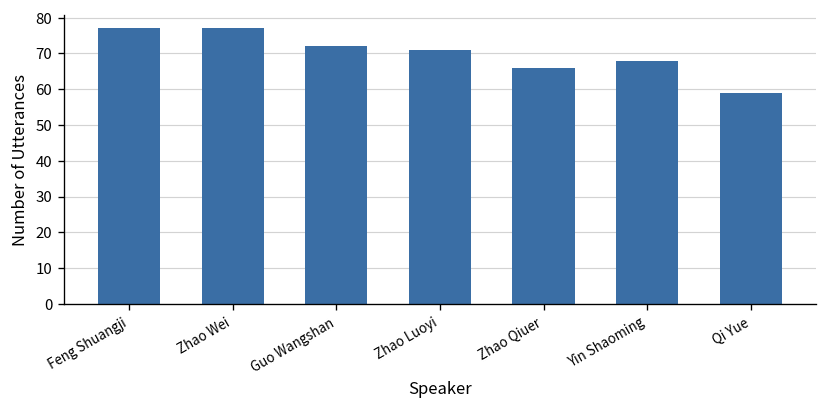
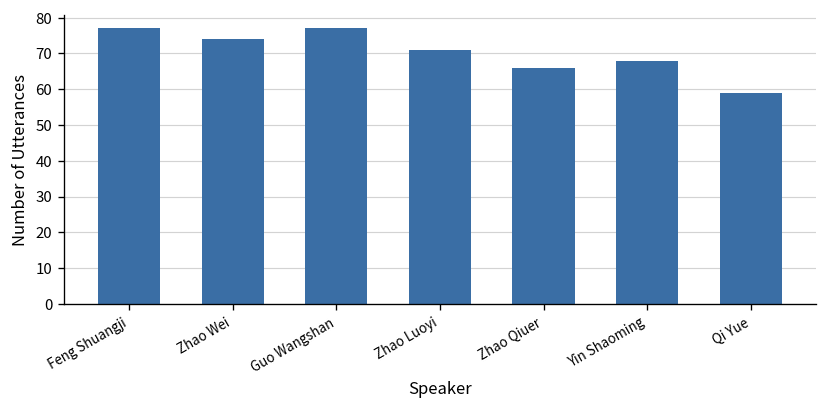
  {
    "Feng Shuangji": 77,
-   "Zhao Wei": 77,
-   "Guo Wangshan": 72,
+   "Zhao Wei": 74,
+   "Guo Wangshan": 77,
    "Zhao Luoyi": 71,
    "Zhao Qiuer": 66,
    "Yin Shaoming": 68,
    "Qi Yue": 59
  }
